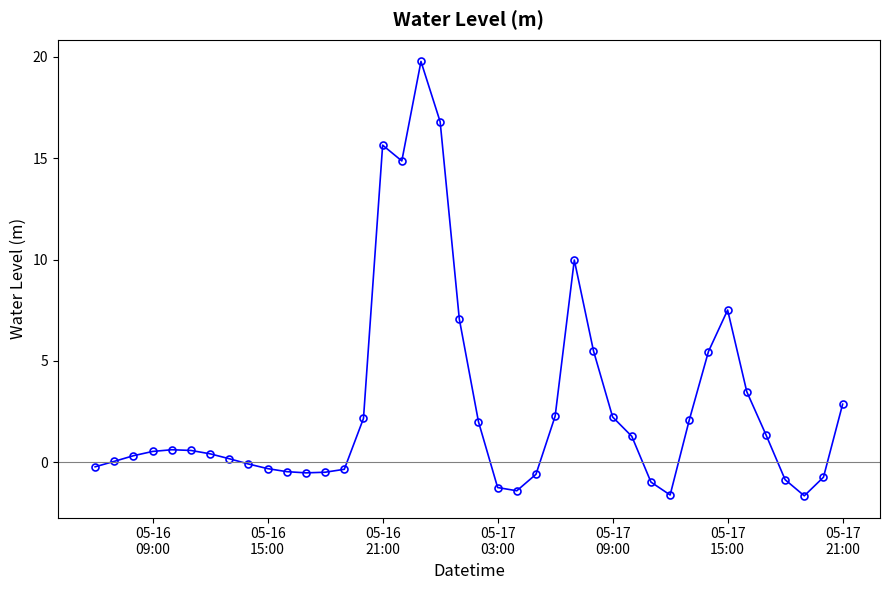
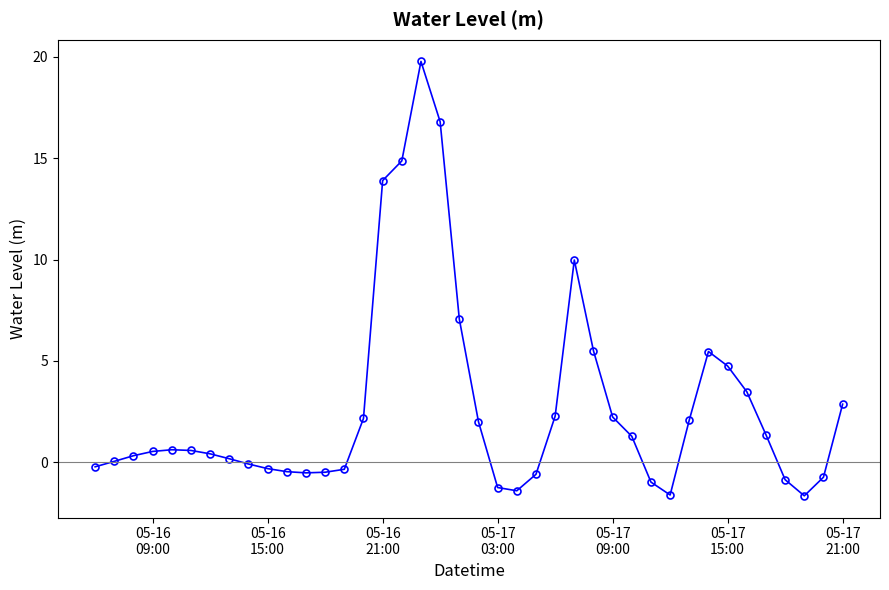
  {
    "05-16 09:00": 0.5,
    "05-16 15:00": -0.3,
-   "05-16 21:00": 15.6,
+   "05-16 21:00": 13.9,
    "05-17 03:00": -1.2,
    "05-17 09:00": 2.2,
-   "05-17 15:00": 7.5,
+   "05-17 15:00": 4.7,
    "05-17 21:00": 2.9
  }
